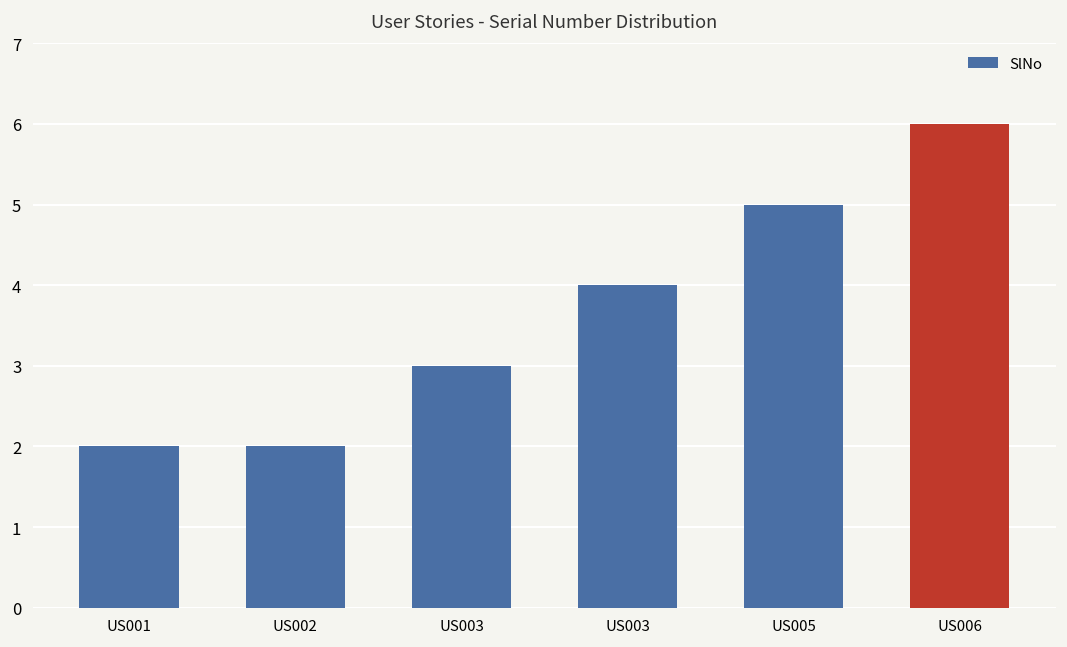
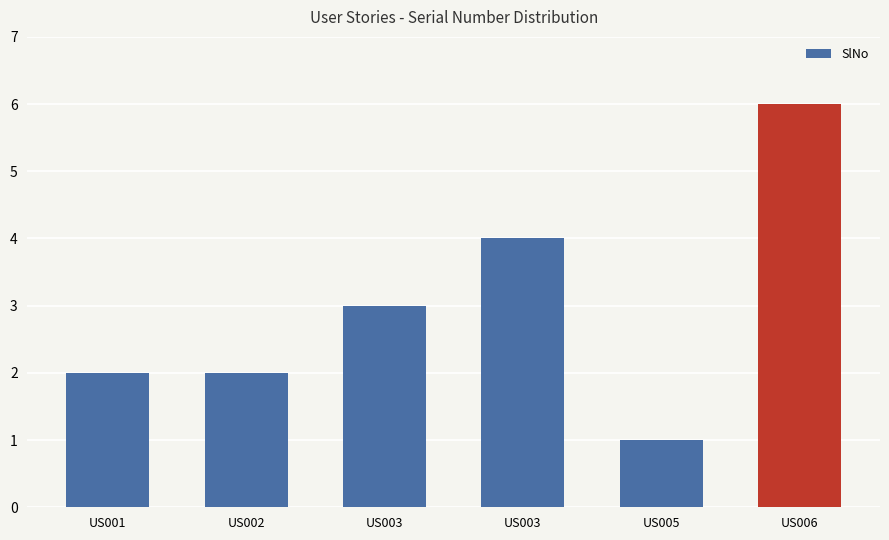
  {
    "US001": 2,
    "US002": 2,
-   "US005": 5,
+   "US005": 1,
    "US006": 6
  }
